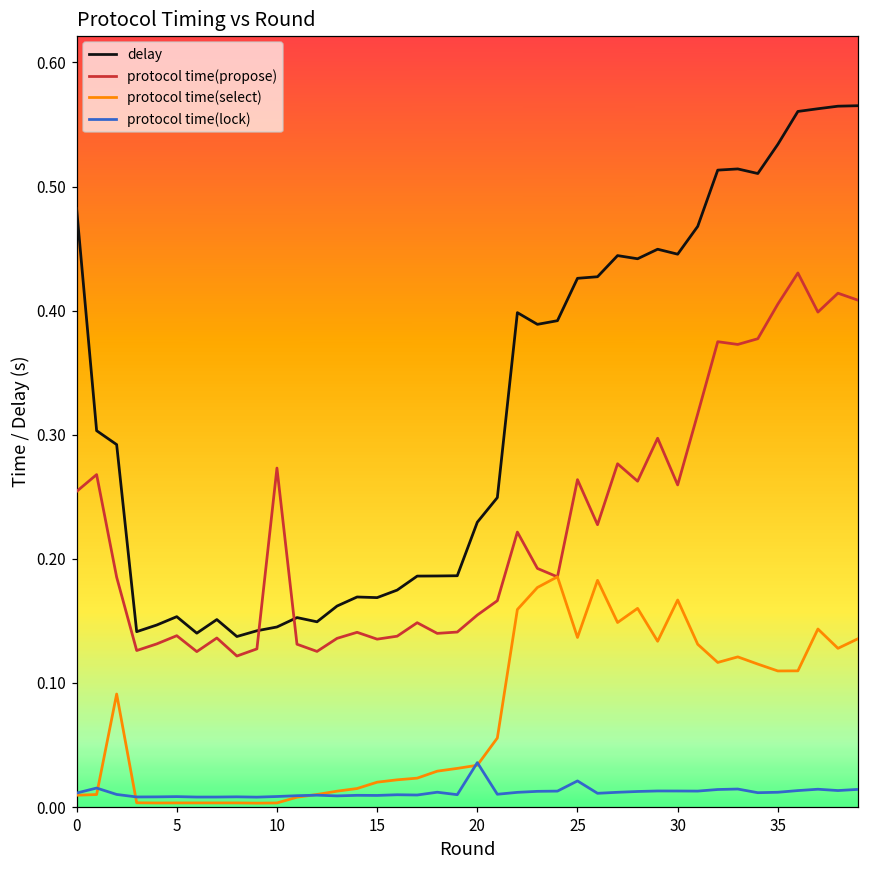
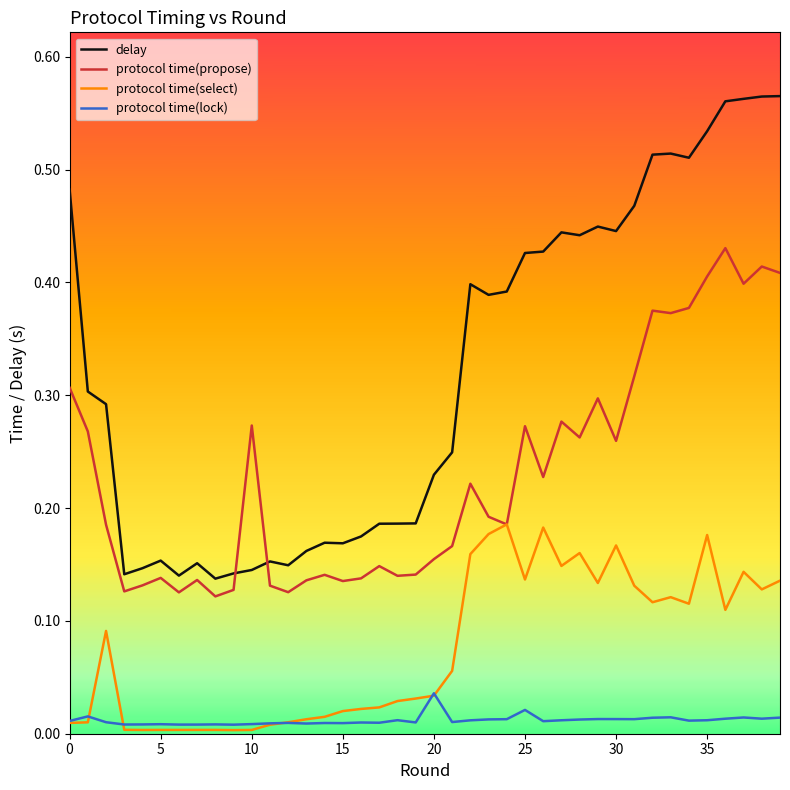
  {
    "delay": {
      "0": 0.482,
      "5": 0.153,
      "10": 0.145,
      "15": 0.169,
      "20": 0.230,
      "25": 0.426,
      "30": 0.446,
      "35": 0.534
    },
    "protocol time(propose)": {
-     "0": 0.254,
+     "0": 0.307,
      "5": 0.138,
      "10": 0.273,
      "15": 0.135,
      "20": 0.155,
-     "25": 0.264,
+     "25": 0.273,
      "30": 0.260,
      "35": 0.405
    },
    "protocol time(select)": {
      "5": 0.003,
      "10": 0.003,
      "15": 0.020,
      "25": 0.137,
      "30": 0.167,
-     "35": 0.110
+     "35": 0.176
    },
    "protocol time(lock)": {
      "5": 0.008,
      "10": 0.009,
      "15": 0.009,
      "25": 0.021,
      "30": 0.013,
      "35": 0.012
    }
  }
